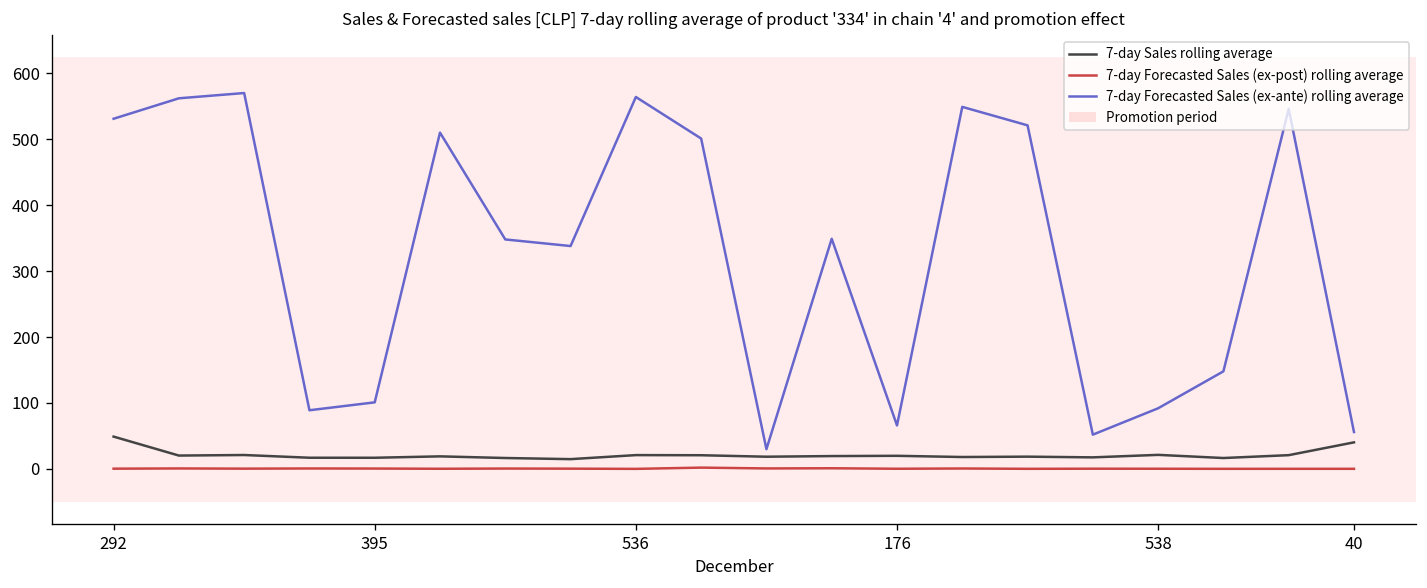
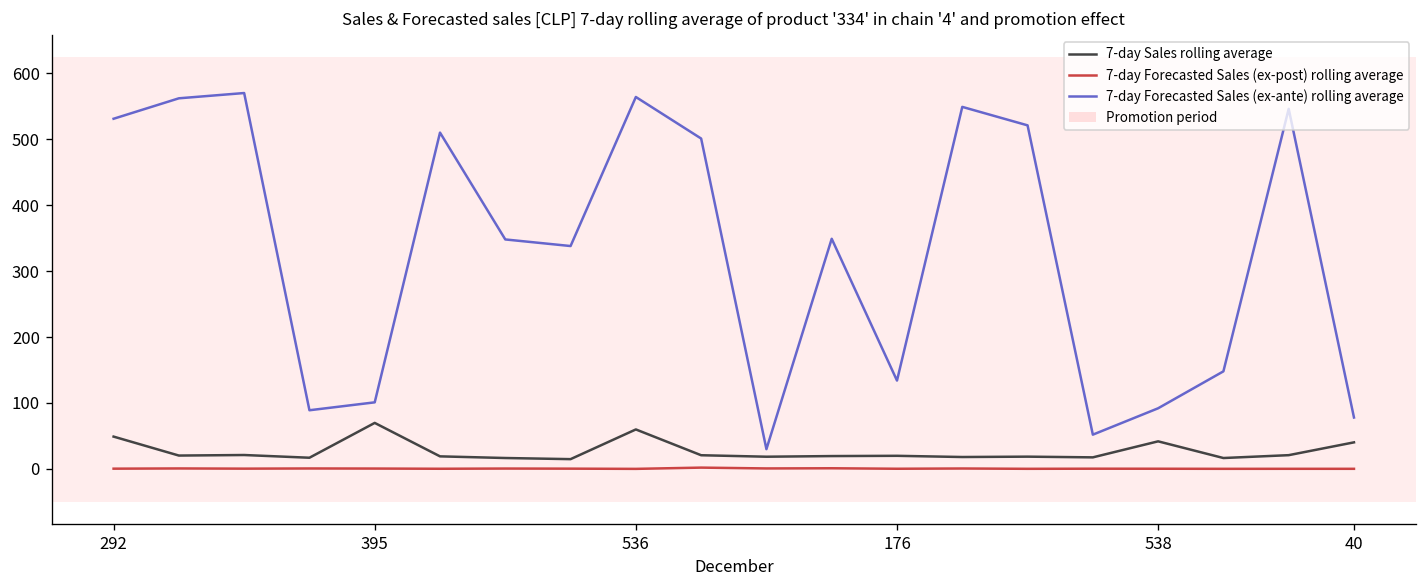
  {
    "7-day Sales rolling average": {
      "292": 50,
-     "395": 20,
-     "536": 20,
+     "395": 70,
+     "536": 60,
      "176": 20,
-     "538": 20,
+     "538": 40,
      "40": 40
    },
    "7-day Forecasted Sales (ex-post) rolling average": {
      "292": 0,
      "395": 0,
      "536": 0,
      "176": 0,
      "538": 0,
      "40": 0
    },
    "7-day Forecasted Sales (ex-ante) rolling average": {
      "292": 530,
      "395": 100,
      "536": 560,
-     "176": 70,
+     "176": 130,
      "538": 90,
-     "40": 60
+     "40": 80
    }
  }
